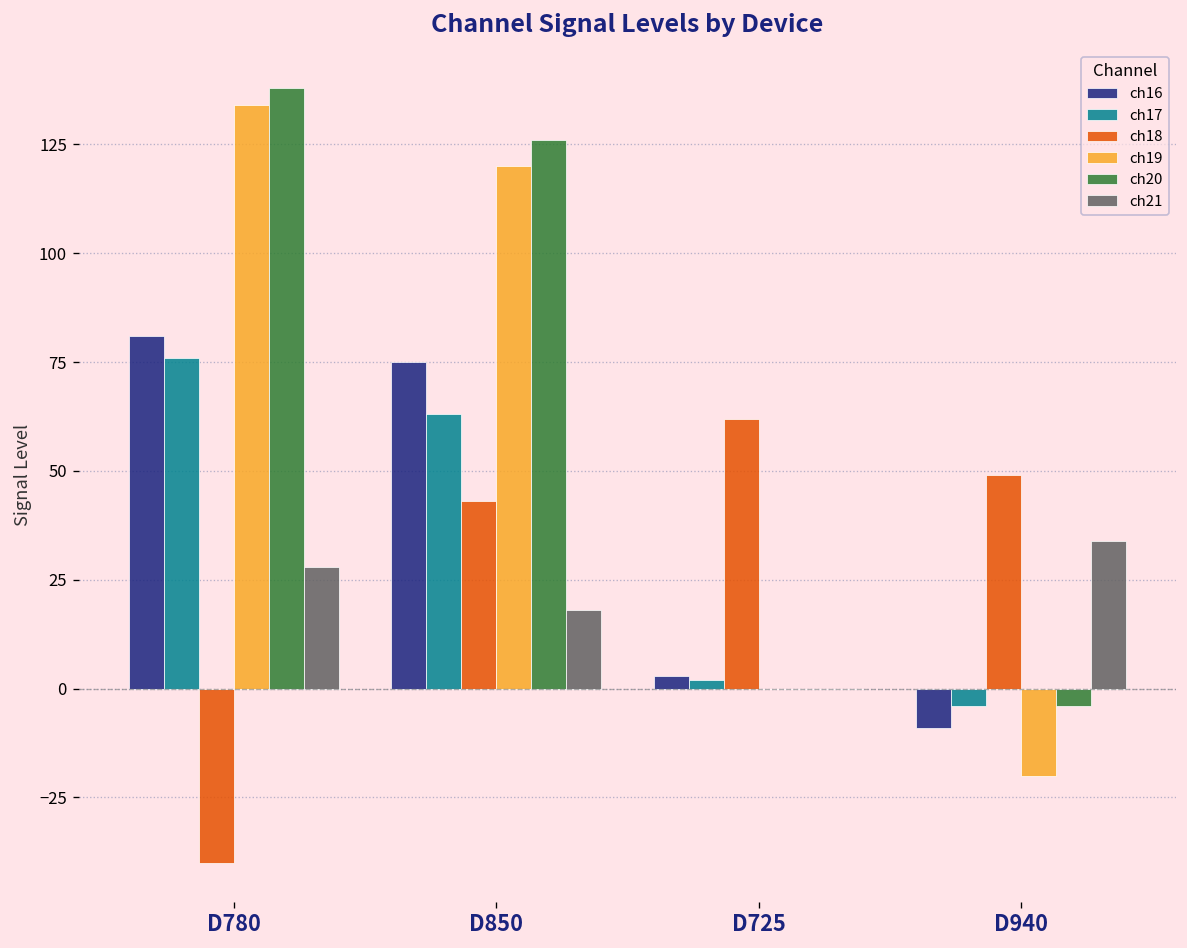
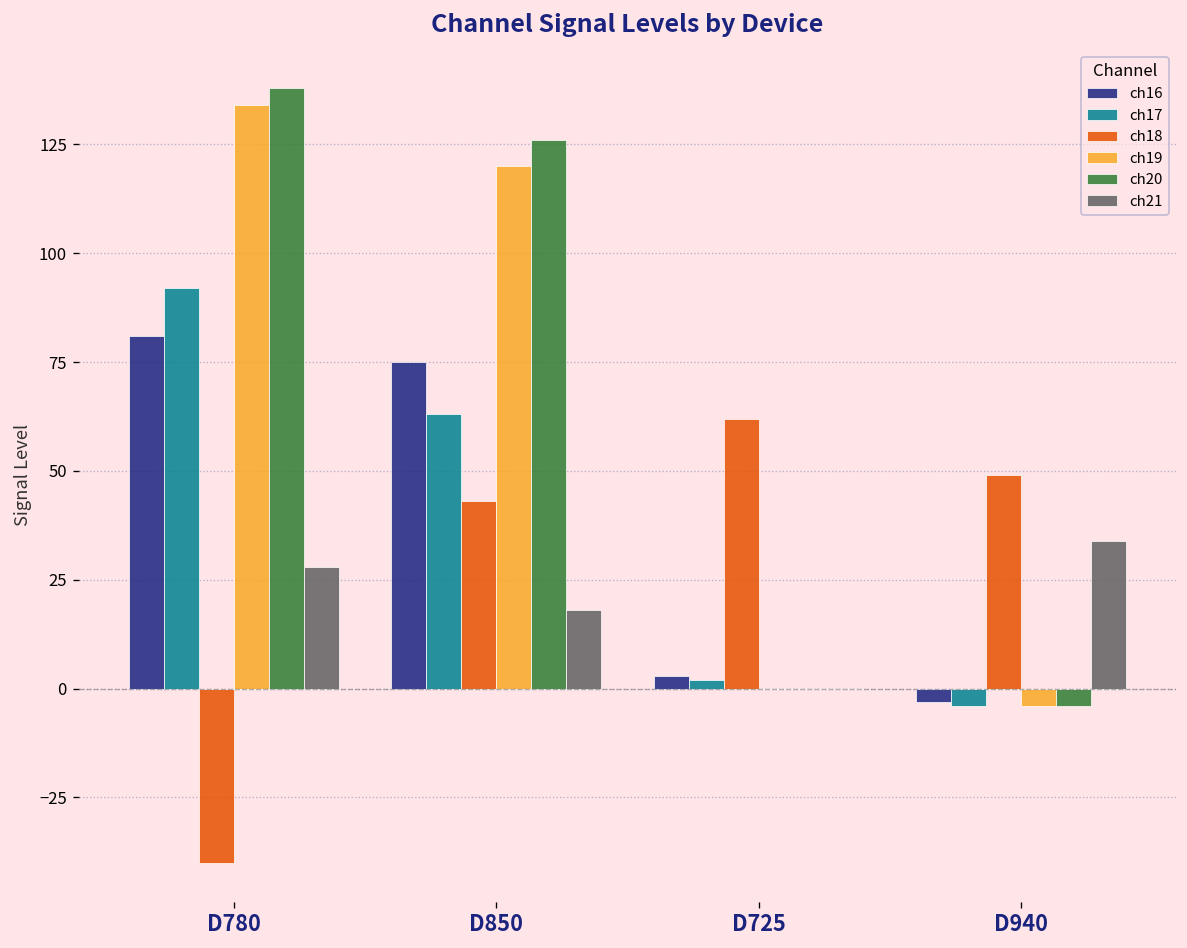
  {
    "ch16": {
      "D780": 81,
      "D850": 75,
      "D725": 3,
-     "D940": -9
+     "D940": -3
    },
    "ch17": {
-     "D780": 76,
+     "D780": 92,
      "D850": 63,
      "D725": 2,
      "D940": -4
    },
    "ch18": {
      "D780": -40,
      "D850": 43,
      "D725": 62,
      "D940": 49
    },
    "ch19": {
      "D780": 134,
      "D850": 120,
      "D725": 0,
-     "D940": -20
+     "D940": -4
    },
    "ch20": {
      "D780": 138,
      "D850": 126,
      "D725": 0,
      "D940": -4
    },
    "ch21": {
      "D780": 28,
      "D850": 18,
      "D725": 0,
      "D940": 34
    }
  }
